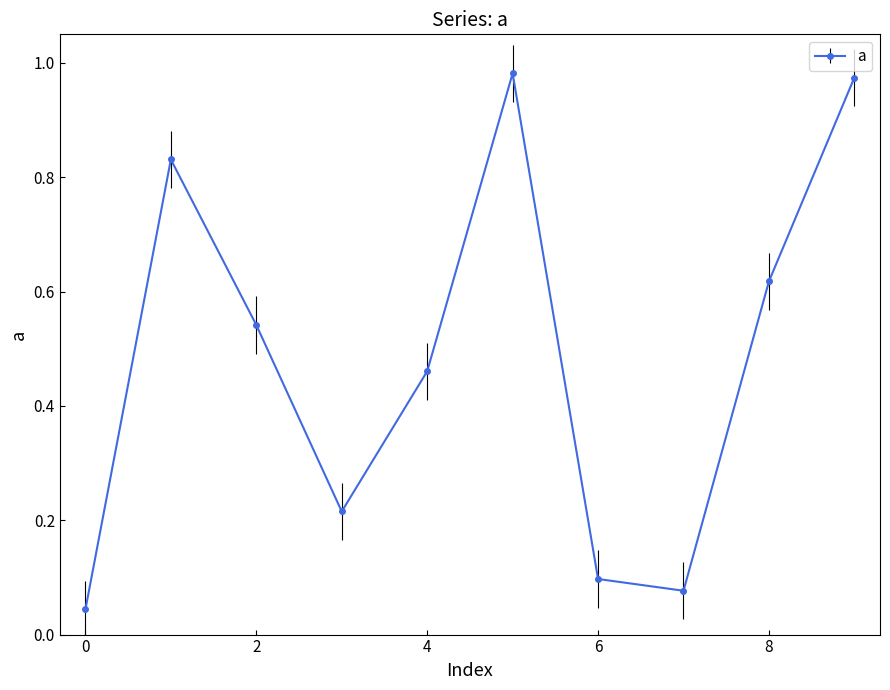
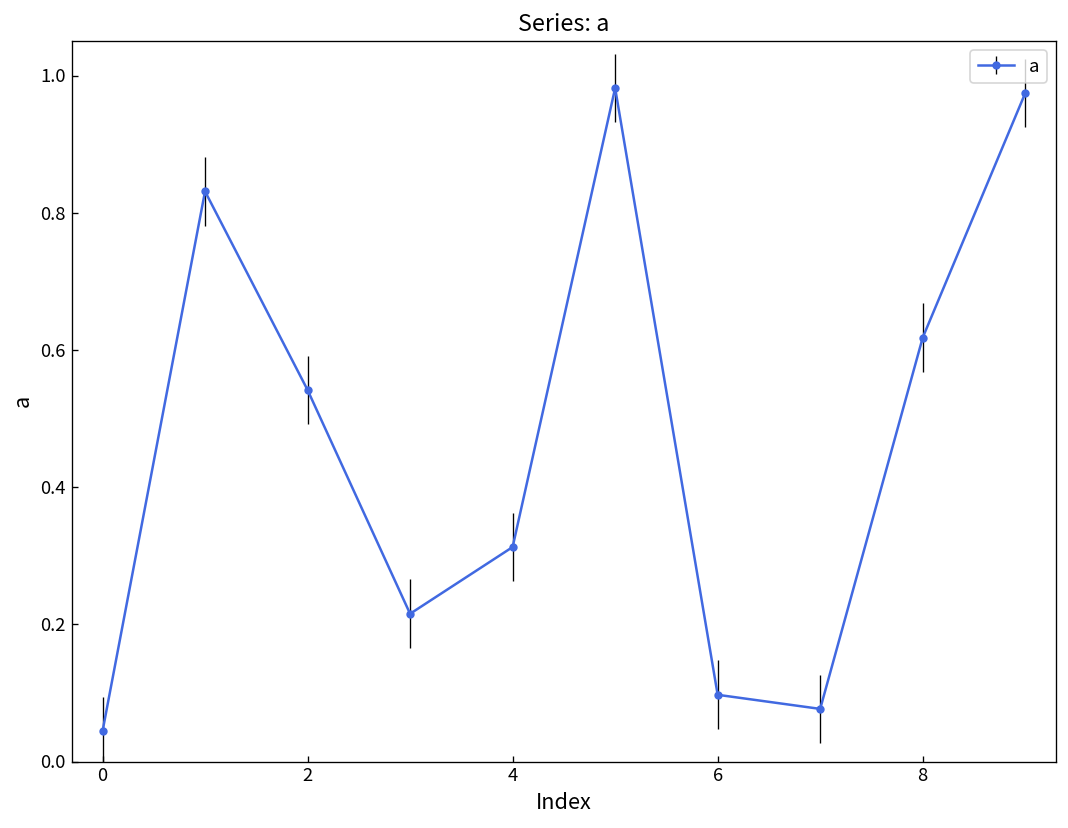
  {
    "0": 0.04,
    "2": 0.54,
-   "4": 0.46,
+   "4": 0.31,
    "6": 0.10,
    "8": 0.62
  }
